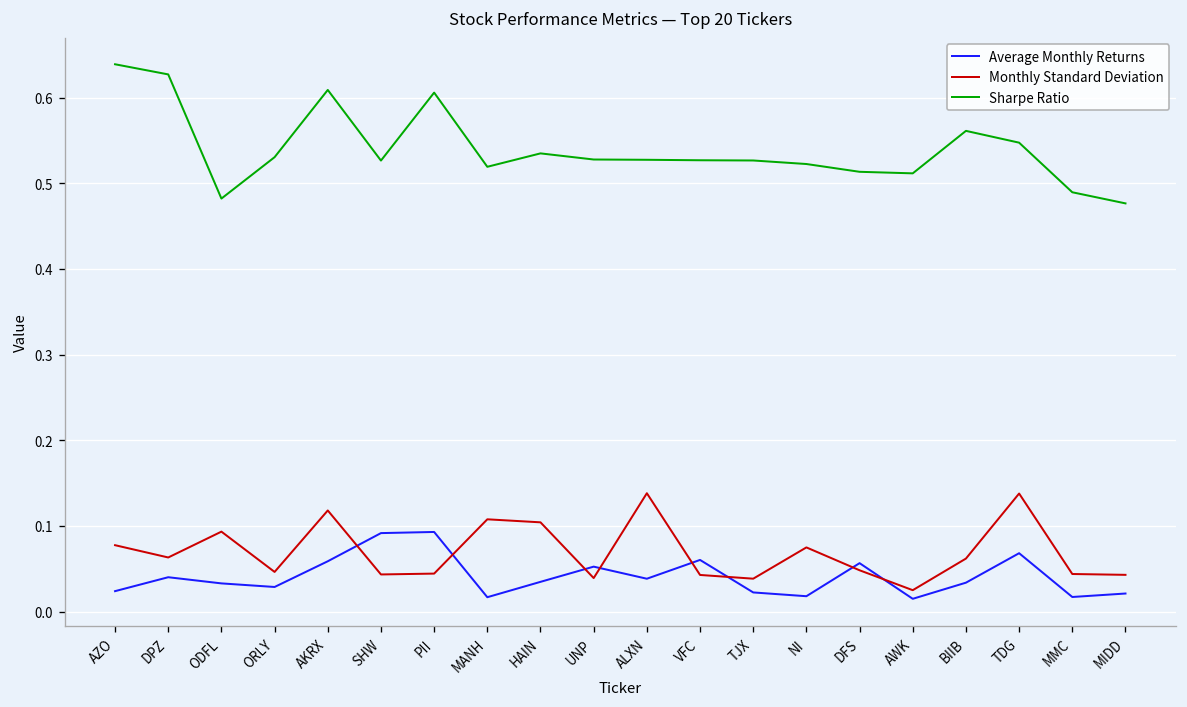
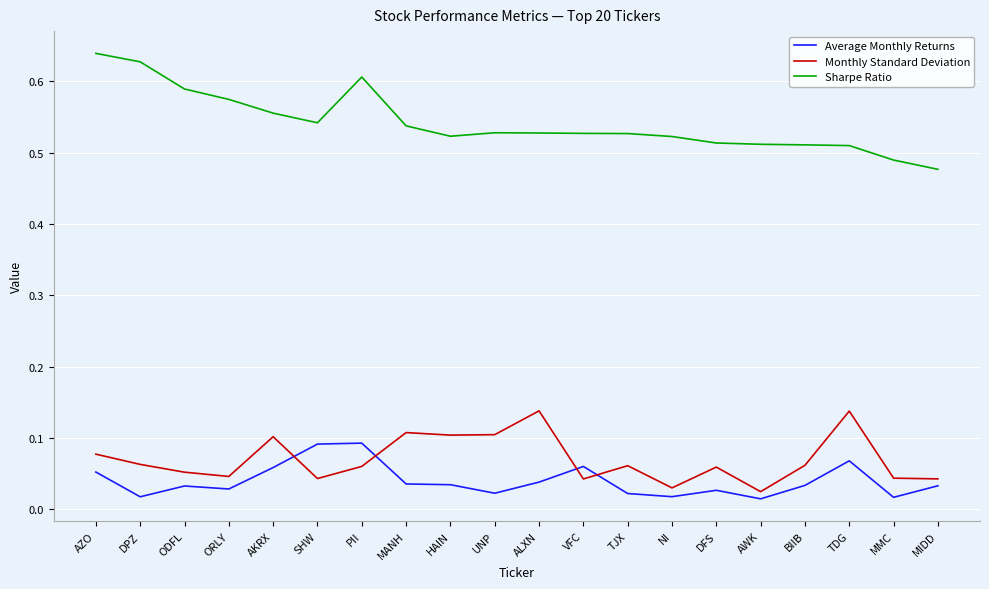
  {
    "Average Monthly Returns": {
-     "AZO": 0.02,
-     "DPZ": 0.04,
+     "AZO": 0.05,
+     "DPZ": 0.02,
      "ODFL": 0.03,
      "ORLY": 0.03,
      "AKRX": 0.06,
      "SHW": 0.09,
      "PII": 0.09,
-     "MANH": 0.02,
+     "MANH": 0.04,
      "HAIN": 0.03,
-     "UNP": 0.05,
+     "UNP": 0.02,
      "ALXN": 0.04,
      "VFC": 0.06,
      "TJX": 0.02,
      "NI": 0.02,
-     "DFS": 0.06,
+     "DFS": 0.03,
      "AWK": 0.01,
      "BIIB": 0.03,
      "TDG": 0.07,
      "MMC": 0.02,
-     "MIDD": 0.02
+     "MIDD": 0.03
    },
    "Monthly Standard Deviation": {
      "AZO": 0.08,
      "DPZ": 0.06,
-     "ODFL": 0.09,
+     "ODFL": 0.05,
      "ORLY": 0.05,
-     "AKRX": 0.12,
+     "AKRX": 0.10,
      "SHW": 0.04,
-     "PII": 0.04,
+     "PII": 0.06,
      "MANH": 0.11,
      "HAIN": 0.10,
-     "UNP": 0.04,
+     "UNP": 0.10,
      "ALXN": 0.14,
      "VFC": 0.04,
-     "TJX": 0.04,
-     "NI": 0.07,
-     "DFS": 0.05,
+     "TJX": 0.06,
+     "NI": 0.03,
+     "DFS": 0.06,
      "AWK": 0.02,
      "BIIB": 0.06,
      "TDG": 0.14,
      "MMC": 0.04,
      "MIDD": 0.04
    },
    "Sharpe Ratio": {
      "AZO": 0.64,
      "DPZ": 0.63,
-     "ODFL": 0.48,
-     "ORLY": 0.53,
-     "AKRX": 0.61,
-     "SHW": 0.53,
+     "ODFL": 0.59,
+     "ORLY": 0.57,
+     "AKRX": 0.56,
+     "SHW": 0.54,
      "PII": 0.61,
-     "MANH": 0.52,
-     "HAIN": 0.53,
+     "MANH": 0.54,
+     "HAIN": 0.52,
      "UNP": 0.53,
      "ALXN": 0.53,
      "VFC": 0.53,
      "TJX": 0.53,
      "NI": 0.52,
      "DFS": 0.51,
      "AWK": 0.51,
-     "BIIB": 0.56,
-     "TDG": 0.55,
+     "BIIB": 0.51,
+     "TDG": 0.51,
      "MMC": 0.49,
      "MIDD": 0.48
    }
  }
